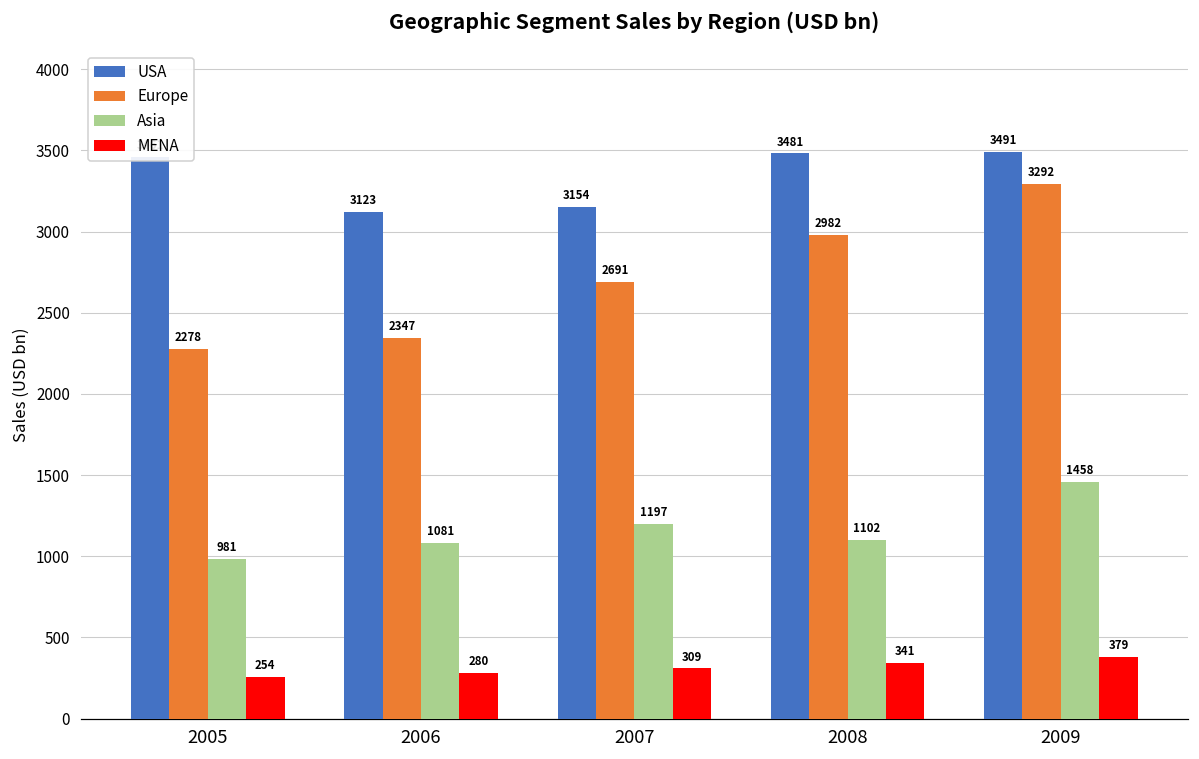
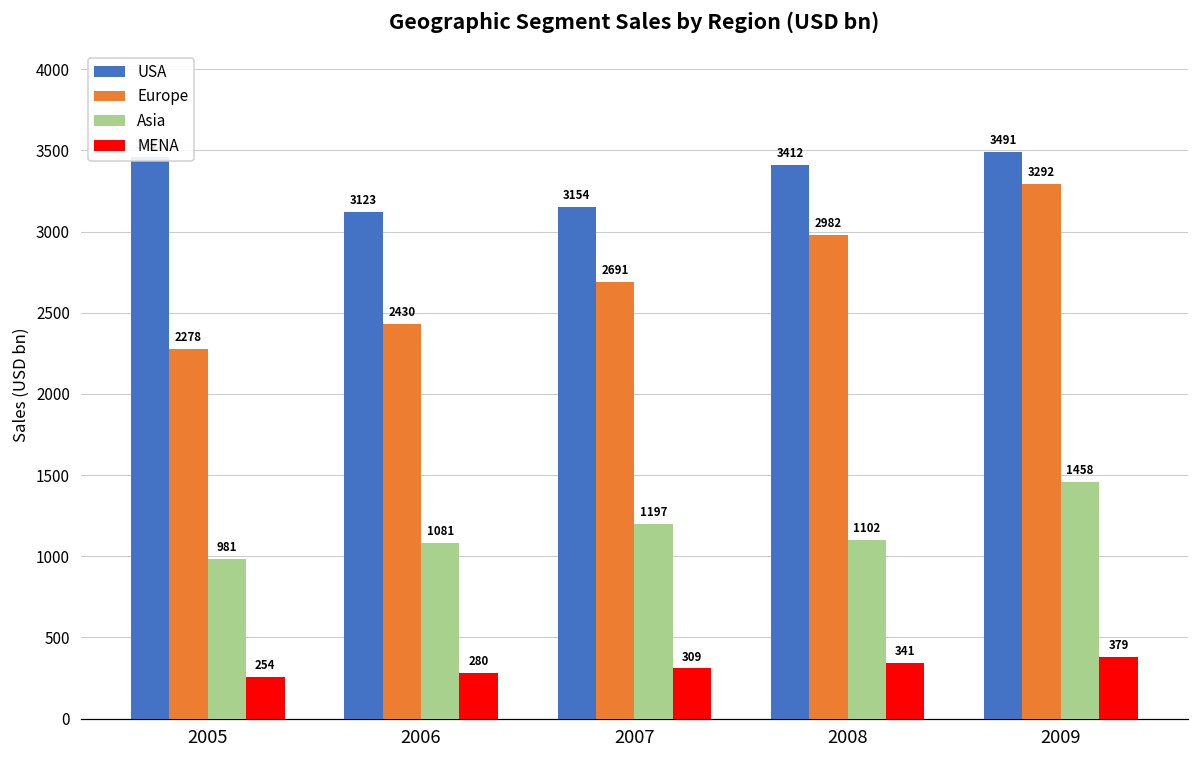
  {
    "USA": {
      "2006": 3123,
      "2007": 3154,
-     "2008": 3481,
+     "2008": 3412,
      "2009": 3491
    },
    "Europe": {
      "2005": 2278,
-     "2006": 2347,
+     "2006": 2430,
      "2007": 2691,
      "2008": 2982,
      "2009": 3292
    },
    "Asia": {
      "2005": 981,
      "2006": 1081,
      "2007": 1197,
      "2008": 1102,
      "2009": 1458
    },
    "MENA": {
      "2005": 254,
      "2006": 280,
      "2007": 309,
      "2008": 341,
      "2009": 379
    }
  }
